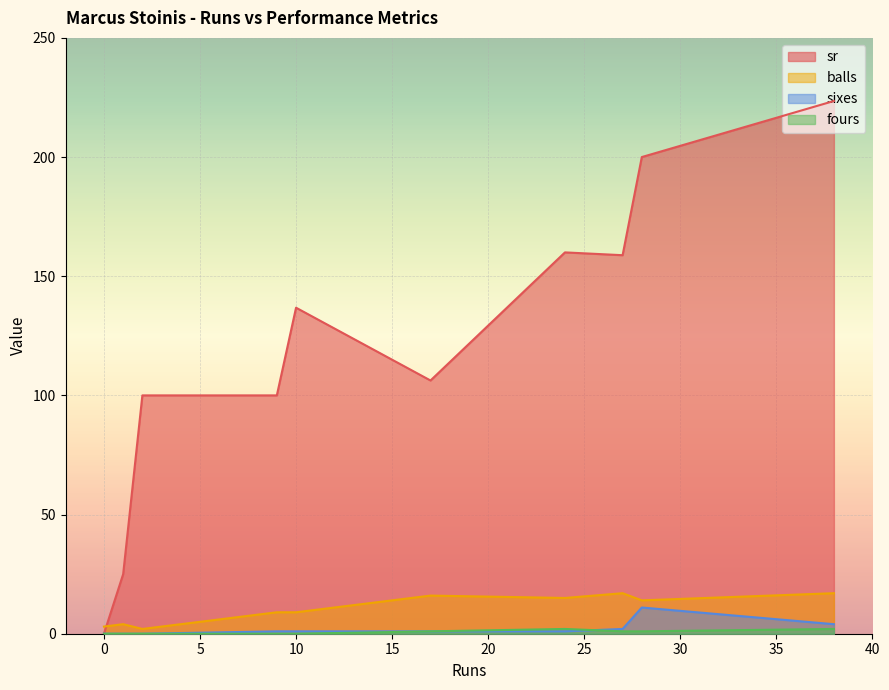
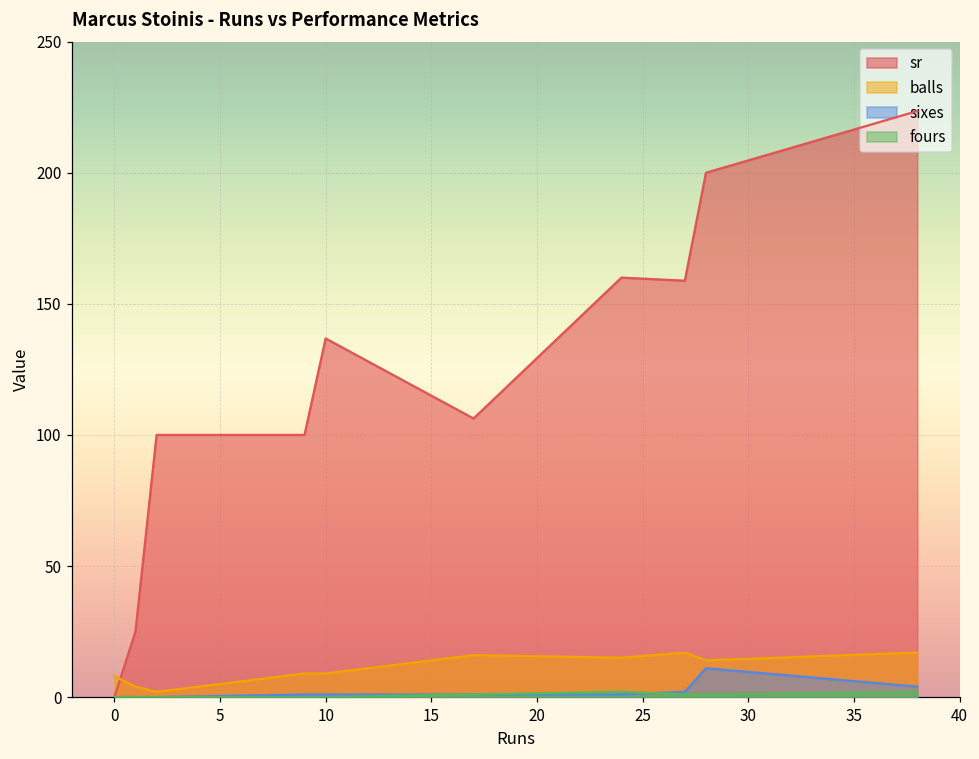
  {
    "sr": {
      "10": 137
    },
    "balls": {
-     "0": 3,
+     "0": 8,
      "10": 9
    }
  }
